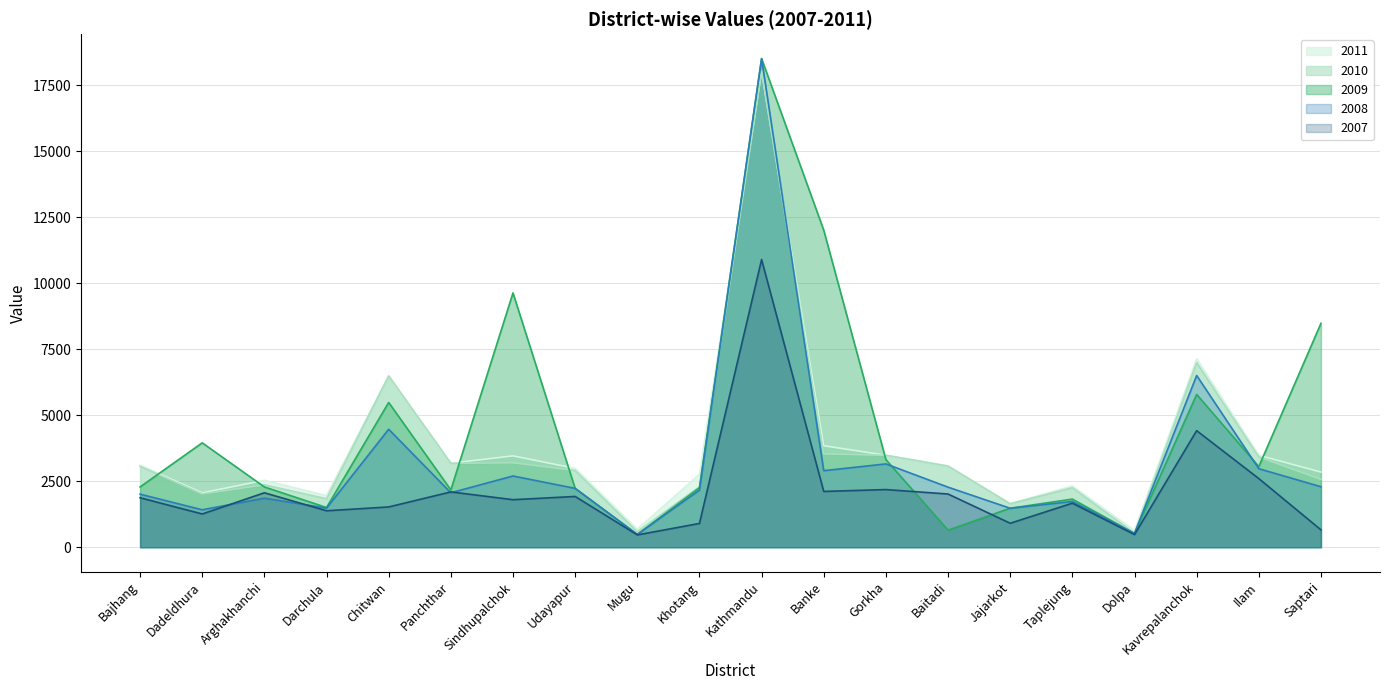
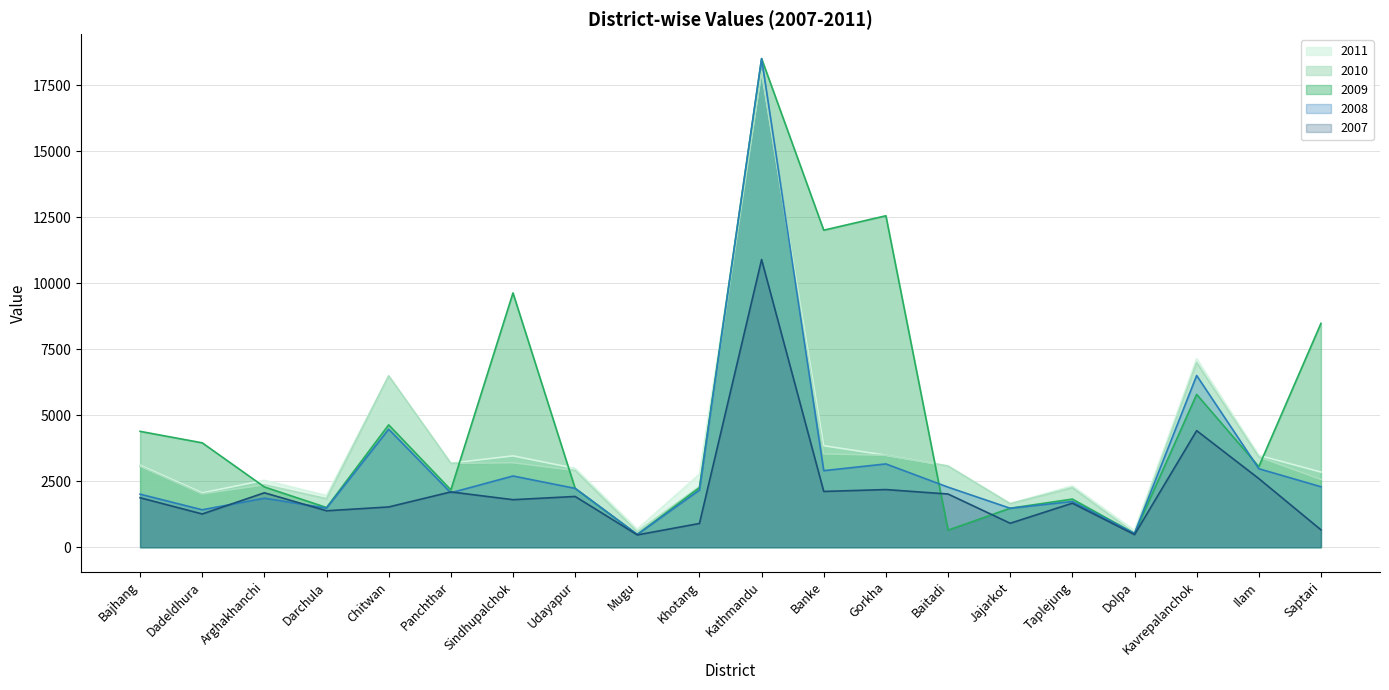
  {
    "2009": {
-     "Bajhang": 2300,
+     "Bajhang": 4400,
      "Dadeldhura": 4000,
-     "Chitwan": 5500,
+     "Chitwan": 4600,
      "Sindhupalchok": 9600,
      "Banke": 12000,
-     "Gorkha": 3300,
+     "Gorkha": 12600,
      "Baitadi": 600,
      "Kavrepalanchok": 5800,
      "Saptari": 8500
    }
  }
